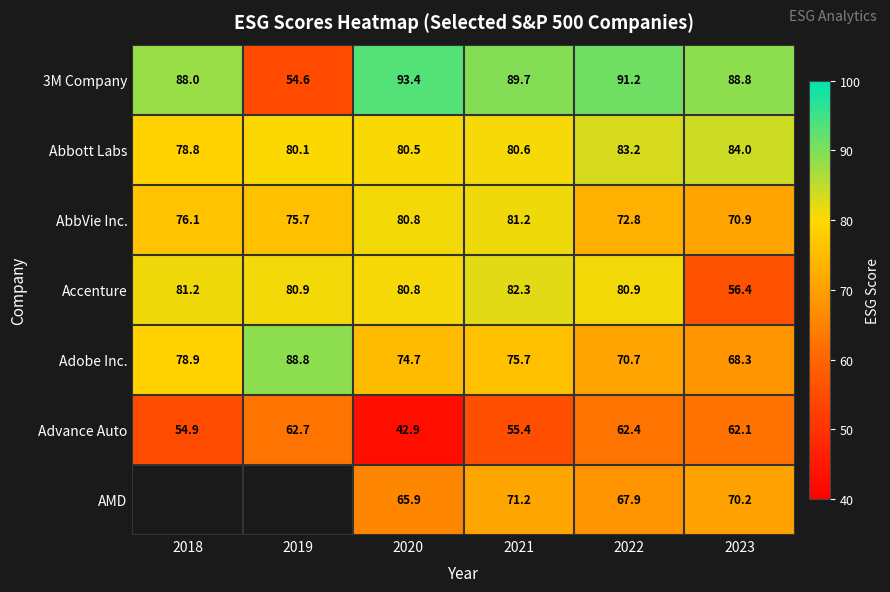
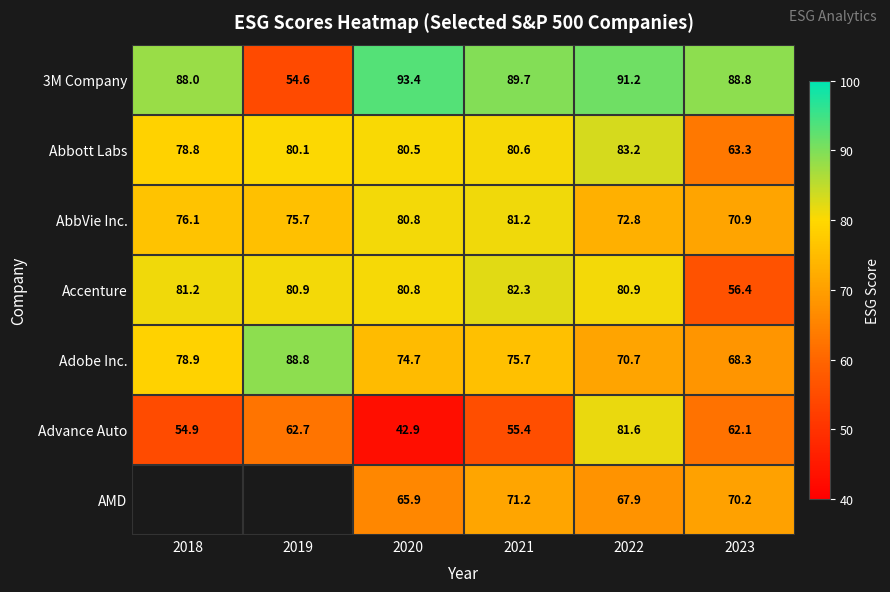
  {
    "3M Company": {
      "2018": 88.0,
      "2019": 54.6,
      "2020": 93.4,
      "2021": 89.7,
      "2022": 91.2,
      "2023": 88.8
    },
    "Abbott Labs": {
      "2018": 78.8,
      "2019": 80.1,
      "2020": 80.5,
      "2021": 80.6,
      "2022": 83.2,
-     "2023": 84.0
+     "2023": 63.3
    },
    "AbbVie Inc.": {
      "2018": 76.1,
      "2019": 75.7,
      "2020": 80.8,
      "2021": 81.2,
      "2022": 72.8,
      "2023": 70.9
    },
    "Accenture": {
      "2018": 81.2,
      "2019": 80.9,
      "2020": 80.8,
      "2021": 82.3,
      "2022": 80.9,
      "2023": 56.4
    },
    "Adobe Inc.": {
      "2018": 78.9,
      "2019": 88.8,
      "2020": 74.7,
      "2021": 75.7,
      "2022": 70.7,
      "2023": 68.3
    },
    "Advance Auto": {
      "2018": 54.9,
      "2019": 62.7,
      "2020": 42.9,
      "2021": 55.4,
-     "2022": 62.4,
+     "2022": 81.6,
      "2023": 62.1
    },
    "AMD": {
      "2020": 65.9,
      "2021": 71.2,
      "2022": 67.9,
      "2023": 70.2
    }
  }
